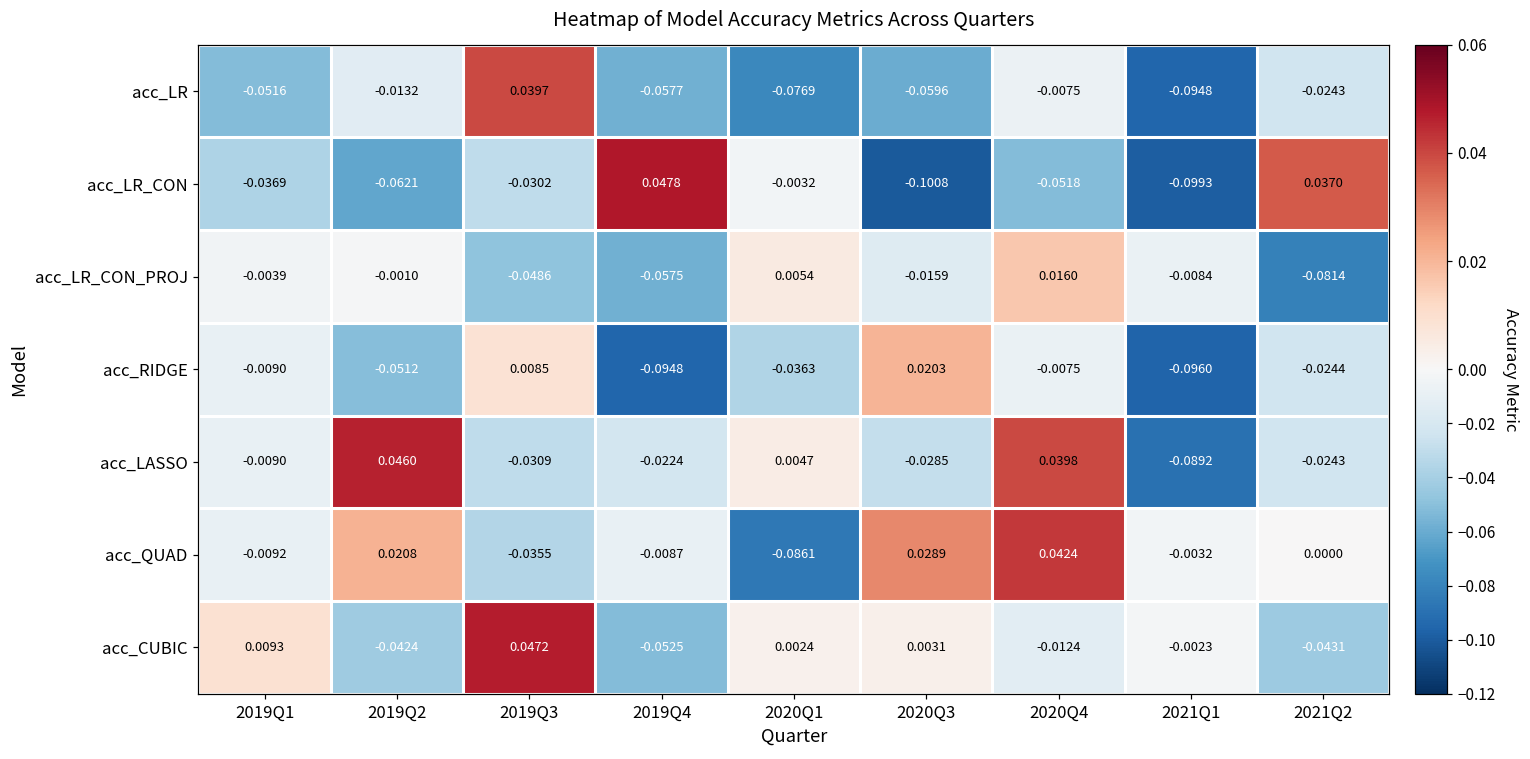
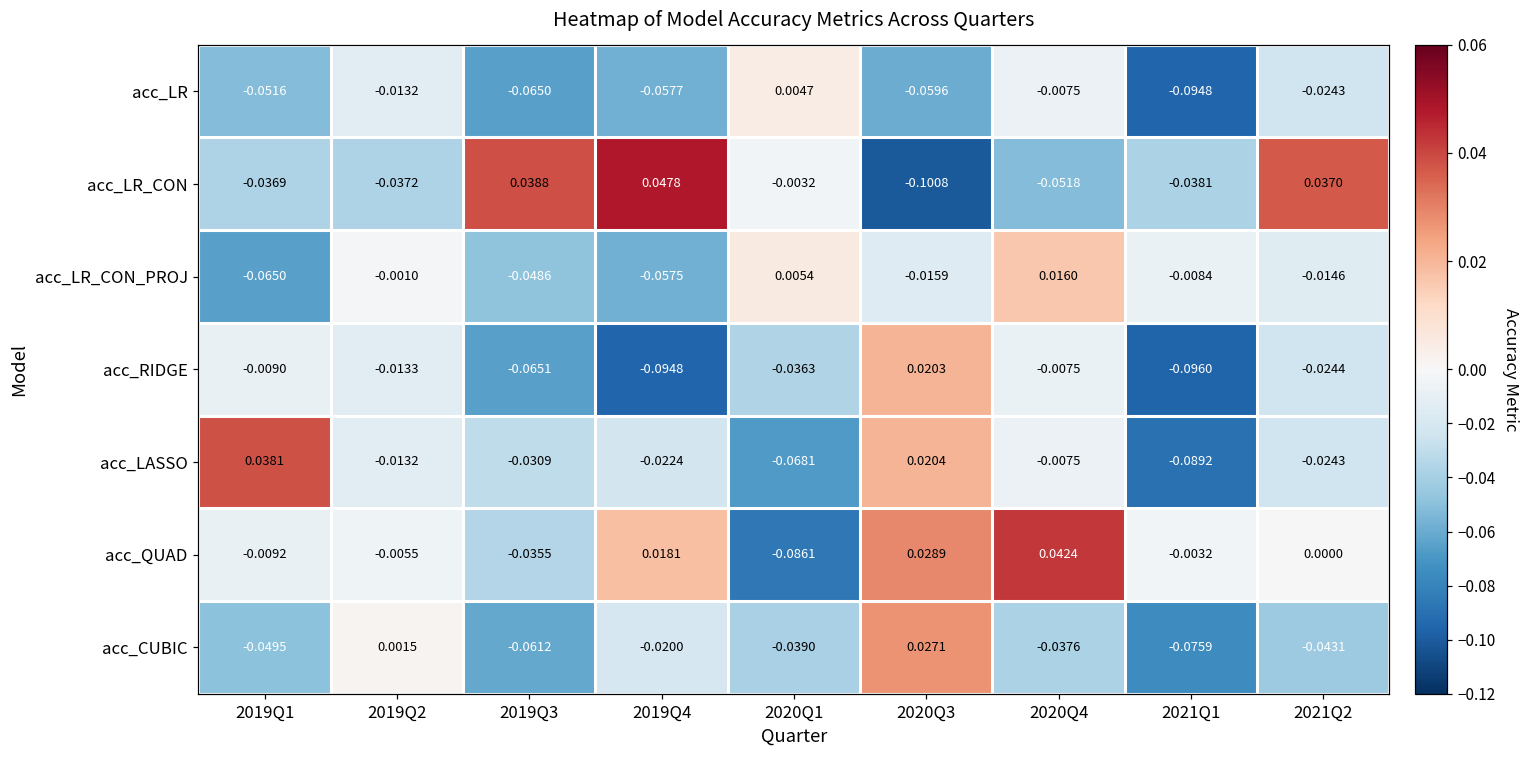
  {
    "acc_LR": {
      "2019Q1": -0.0516,
      "2019Q2": -0.0132,
-     "2019Q3": 0.0397,
+     "2019Q3": -0.0650,
      "2019Q4": -0.0577,
-     "2020Q1": -0.0769,
+     "2020Q1": 0.0047,
      "2020Q3": -0.0596,
      "2020Q4": -0.0075,
      "2021Q1": -0.0948,
      "2021Q2": -0.0243
    },
    "acc_LR_CON": {
      "2019Q1": -0.0369,
-     "2019Q2": -0.0621,
-     "2019Q3": -0.0302,
+     "2019Q2": -0.0372,
+     "2019Q3": 0.0388,
      "2019Q4": 0.0478,
      "2020Q1": -0.0032,
      "2020Q3": -0.1008,
      "2020Q4": -0.0518,
-     "2021Q1": -0.0993,
+     "2021Q1": -0.0381,
      "2021Q2": 0.0370
    },
    "acc_LR_CON_PROJ": {
-     "2019Q1": -0.0039,
+     "2019Q1": -0.0650,
      "2019Q2": -0.0010,
      "2019Q3": -0.0486,
      "2019Q4": -0.0575,
      "2020Q1": 0.0054,
      "2020Q3": -0.0159,
      "2020Q4": 0.0160,
      "2021Q1": -0.0084,
-     "2021Q2": -0.0814
+     "2021Q2": -0.0146
    },
    "acc_RIDGE": {
      "2019Q1": -0.0090,
-     "2019Q2": -0.0512,
-     "2019Q3": 0.0085,
+     "2019Q2": -0.0133,
+     "2019Q3": -0.0651,
      "2019Q4": -0.0948,
      "2020Q1": -0.0363,
      "2020Q3": 0.0203,
      "2020Q4": -0.0075,
      "2021Q1": -0.0960,
      "2021Q2": -0.0244
    },
    "acc_LASSO": {
-     "2019Q1": -0.0090,
-     "2019Q2": 0.0460,
+     "2019Q1": 0.0381,
+     "2019Q2": -0.0132,
      "2019Q3": -0.0309,
      "2019Q4": -0.0224,
-     "2020Q1": 0.0047,
-     "2020Q3": -0.0285,
-     "2020Q4": 0.0398,
+     "2020Q1": -0.0681,
+     "2020Q3": 0.0204,
+     "2020Q4": -0.0075,
      "2021Q1": -0.0892,
      "2021Q2": -0.0243
    },
    "acc_QUAD": {
      "2019Q1": -0.0092,
-     "2019Q2": 0.0208,
+     "2019Q2": -0.0055,
      "2019Q3": -0.0355,
-     "2019Q4": -0.0087,
+     "2019Q4": 0.0181,
      "2020Q1": -0.0861,
      "2020Q3": 0.0289,
      "2020Q4": 0.0424,
      "2021Q1": -0.0032,
      "2021Q2": 0.0000
    },
    "acc_CUBIC": {
-     "2019Q1": 0.0093,
-     "2019Q2": -0.0424,
-     "2019Q3": 0.0472,
-     "2019Q4": -0.0525,
-     "2020Q1": 0.0024,
-     "2020Q3": 0.0031,
-     "2020Q4": -0.0124,
-     "2021Q1": -0.0023,
+     "2019Q1": -0.0495,
+     "2019Q2": 0.0015,
+     "2019Q3": -0.0612,
+     "2019Q4": -0.0200,
+     "2020Q1": -0.0390,
+     "2020Q3": 0.0271,
+     "2020Q4": -0.0376,
+     "2021Q1": -0.0759,
      "2021Q2": -0.0431
    }
  }
